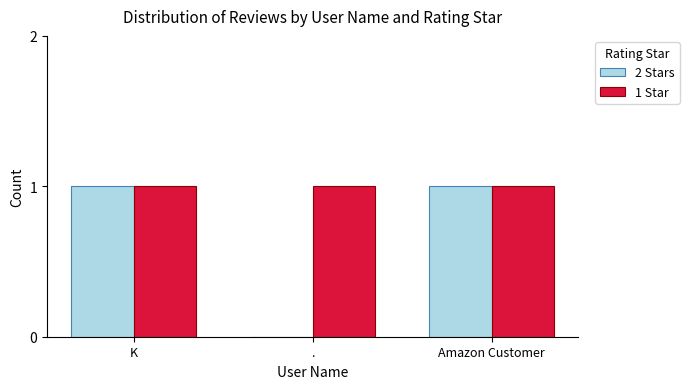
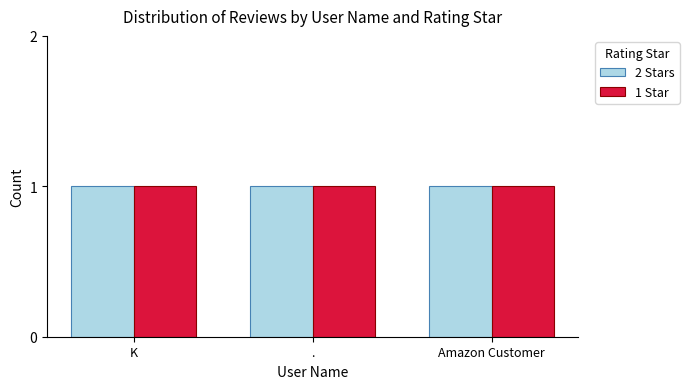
  {
    "2 Stars": {
      "K": 1,
-     ".": 0,
+     ".": 1,
      "Amazon Customer": 1
    },
    "1 Star": {
      "K": 1,
      ".": 1,
      "Amazon Customer": 1
    }
  }
